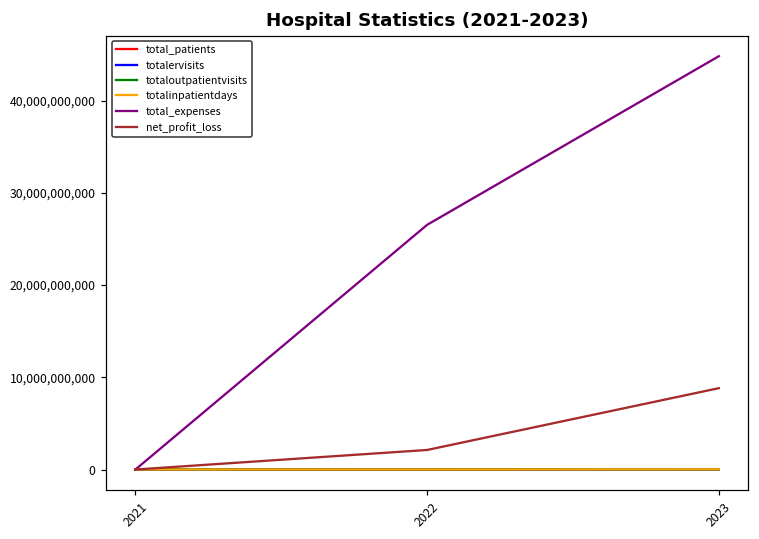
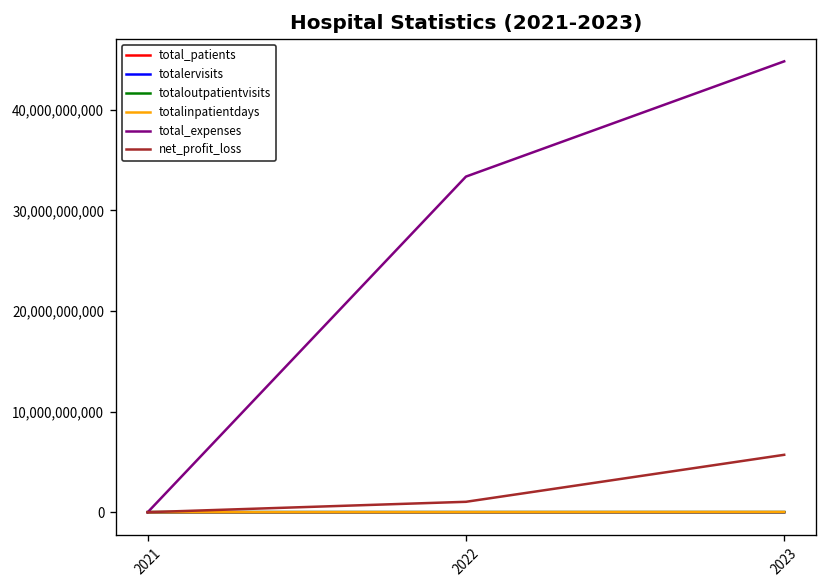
  {
    "totalinpatientdays": {
      "2022": "0",
      "2023": "0"
    },
    "total_expenses": {
-     "2022": "27,000,000,000",
+     "2022": "33,000,000,000",
      "2023": "45,000,000,000"
    },
    "net_profit_loss": {
-     "2022": "2,000,000,000",
-     "2023": "9,000,000,000"
+     "2022": "1,000,000,000",
+     "2023": "6,000,000,000"
    }
  }
